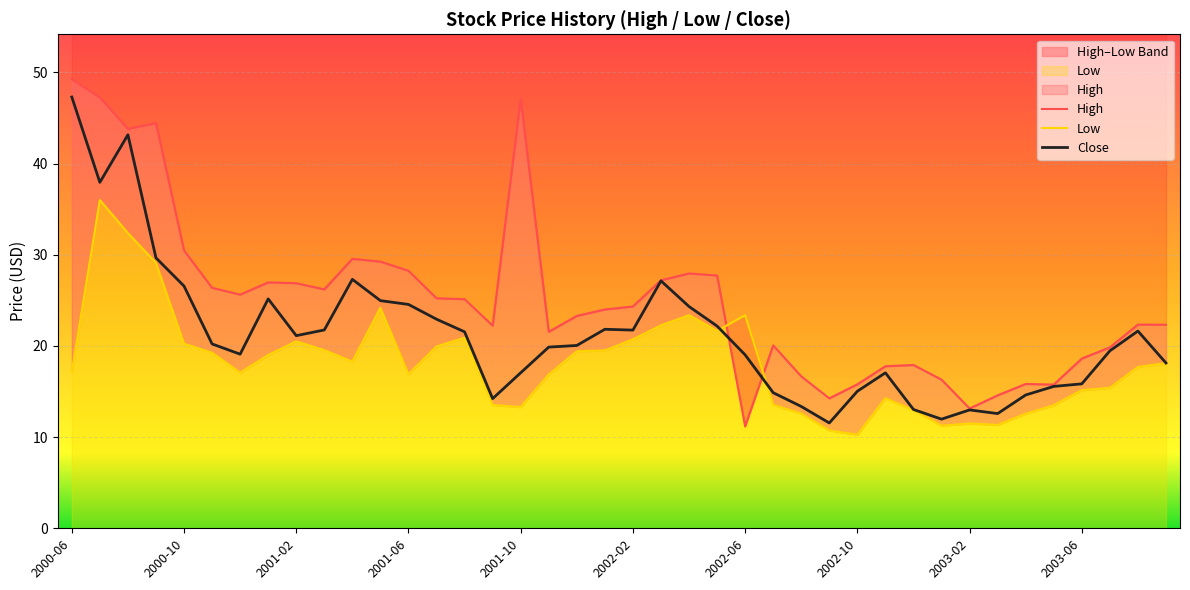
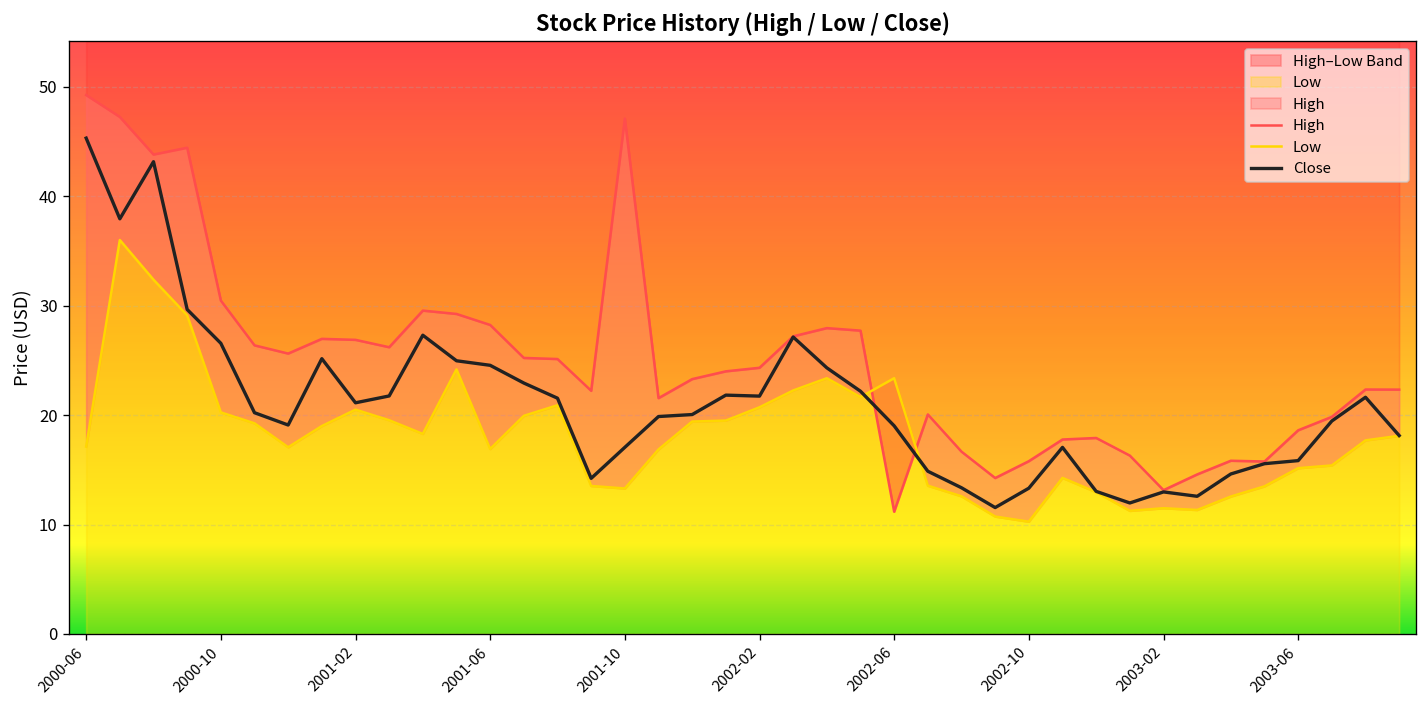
  {
    "Low": {
      "2000-06": 17,
      "2000-10": 20,
      "2001-02": 21,
      "2001-06": 17,
      "2001-10": 13,
      "2002-02": 21,
      "2002-10": 10,
      "2003-02": 11,
      "2003-06": 15
    },
    "Close": {
-     "2000-06": 47,
+     "2000-06": 45,
      "2000-10": 27,
      "2001-02": 21,
      "2001-06": 25,
      "2001-10": 17,
      "2002-02": 22,
      "2002-06": 19,
-     "2002-10": 15,
+     "2002-10": 13,
      "2003-06": 16
    }
  }
